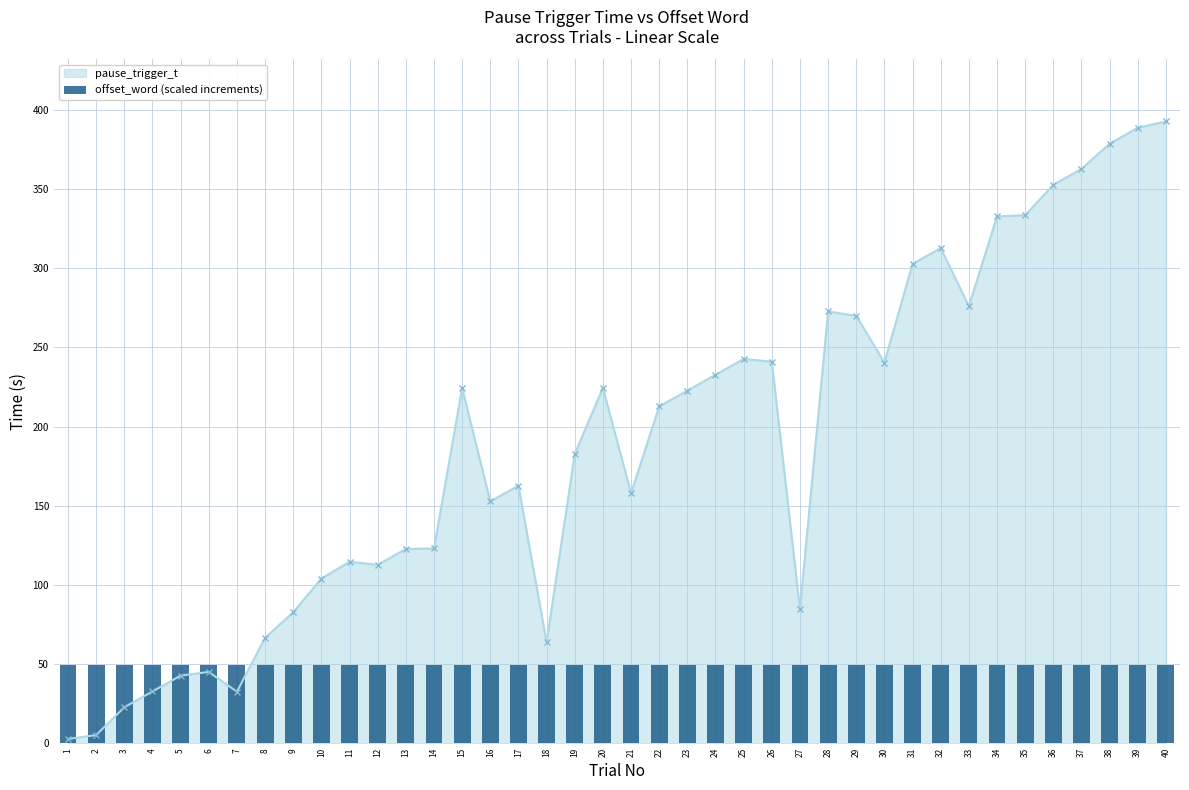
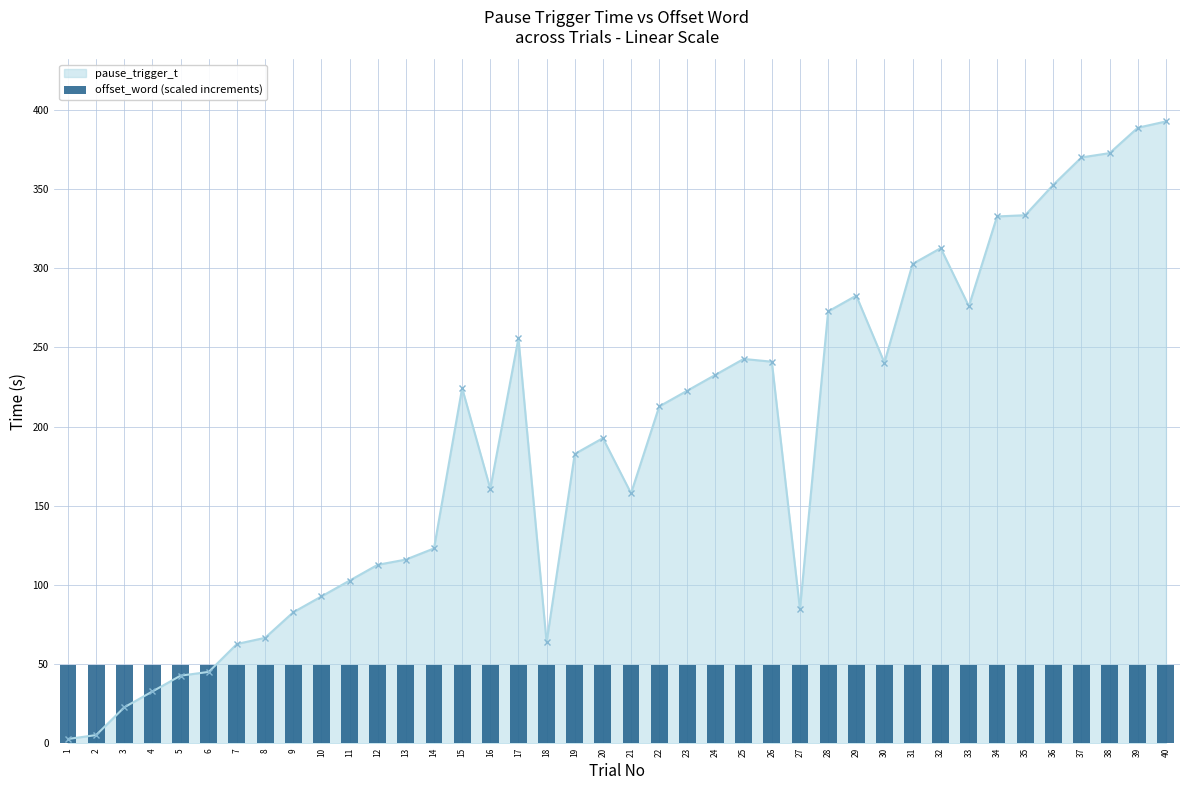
  {
    "pause_trigger_t": {
      "1": 3,
      "2": 5,
      "3": 23,
      "4": 33,
      "5": 43,
      "6": 45,
-     "7": 33,
+     "7": 63,
      "8": 67,
      "9": 83,
-     "10": 104,
-     "11": 115,
+     "10": 93,
+     "11": 103,
      "12": 113,
-     "13": 123,
+     "13": 116,
      "14": 123,
      "15": 224,
-     "16": 153,
-     "17": 163,
+     "16": 161,
+     "17": 256,
      "18": 64,
      "19": 183,
-     "20": 224,
+     "20": 193,
      "21": 158,
      "22": 213,
      "23": 223,
      "24": 233,
      "25": 243,
      "26": 241,
      "27": 85,
      "28": 273,
-     "29": 270,
+     "29": 283,
      "30": 240,
      "31": 303,
      "32": 313,
      "33": 276,
      "34": 333,
      "35": 333,
      "36": 353,
-     "37": 363,
-     "38": 379,
+     "37": 370,
+     "38": 373,
      "39": 389,
      "40": 393
    },
    "offset_word (scaled increments)": {
      "1": 49,
      "2": 49,
      "3": 49,
      "4": 49,
      "5": 49,
      "6": 49,
      "7": 49,
      "8": 49,
      "9": 49,
      "10": 49,
      "11": 49,
      "12": 49,
      "13": 49,
      "14": 49,
      "15": 49,
      "16": 49,
      "17": 49,
      "18": 49,
      "19": 49,
      "20": 49,
      "21": 49,
      "22": 49,
      "23": 49,
      "24": 49,
      "25": 49,
      "26": 49,
      "27": 49,
      "28": 49,
      "29": 49,
      "30": 49,
      "31": 49,
      "32": 49,
      "33": 49,
      "34": 49,
      "35": 49,
      "36": 49,
      "37": 49,
      "38": 49,
      "39": 49,
      "40": 49
    }
  }
